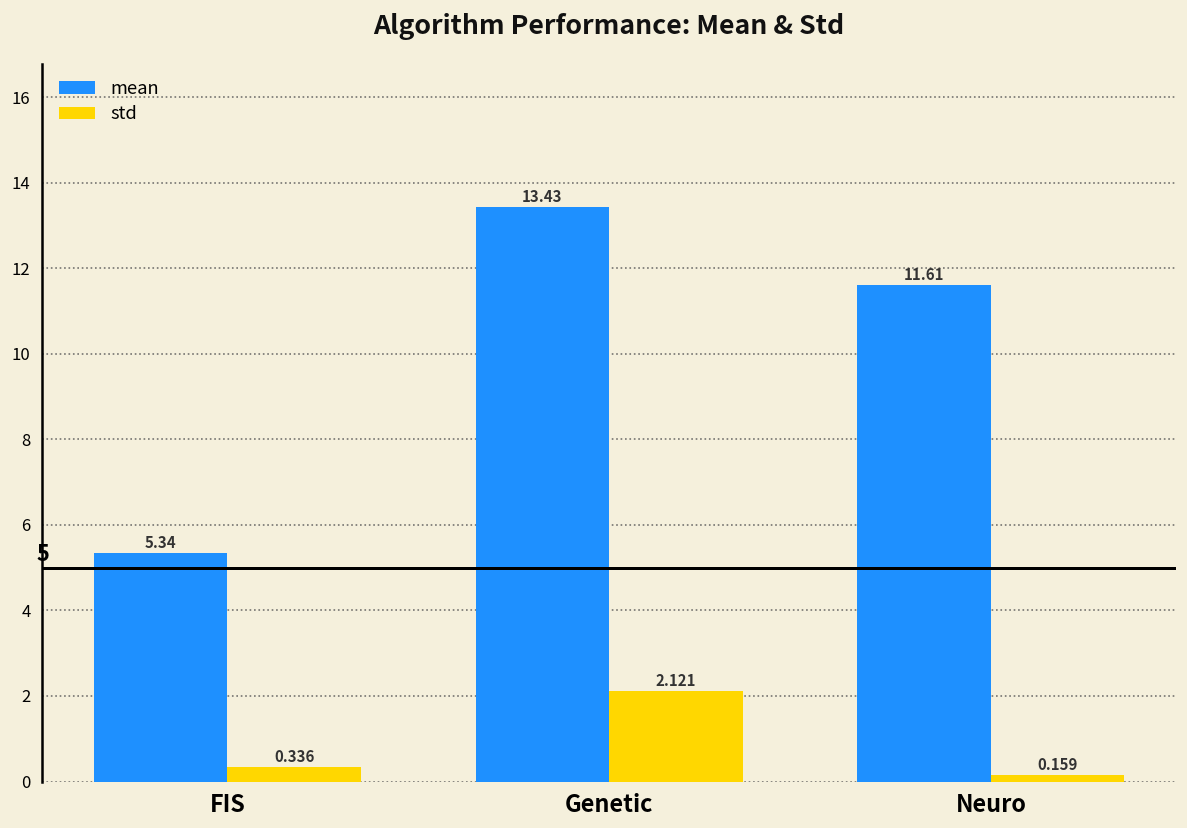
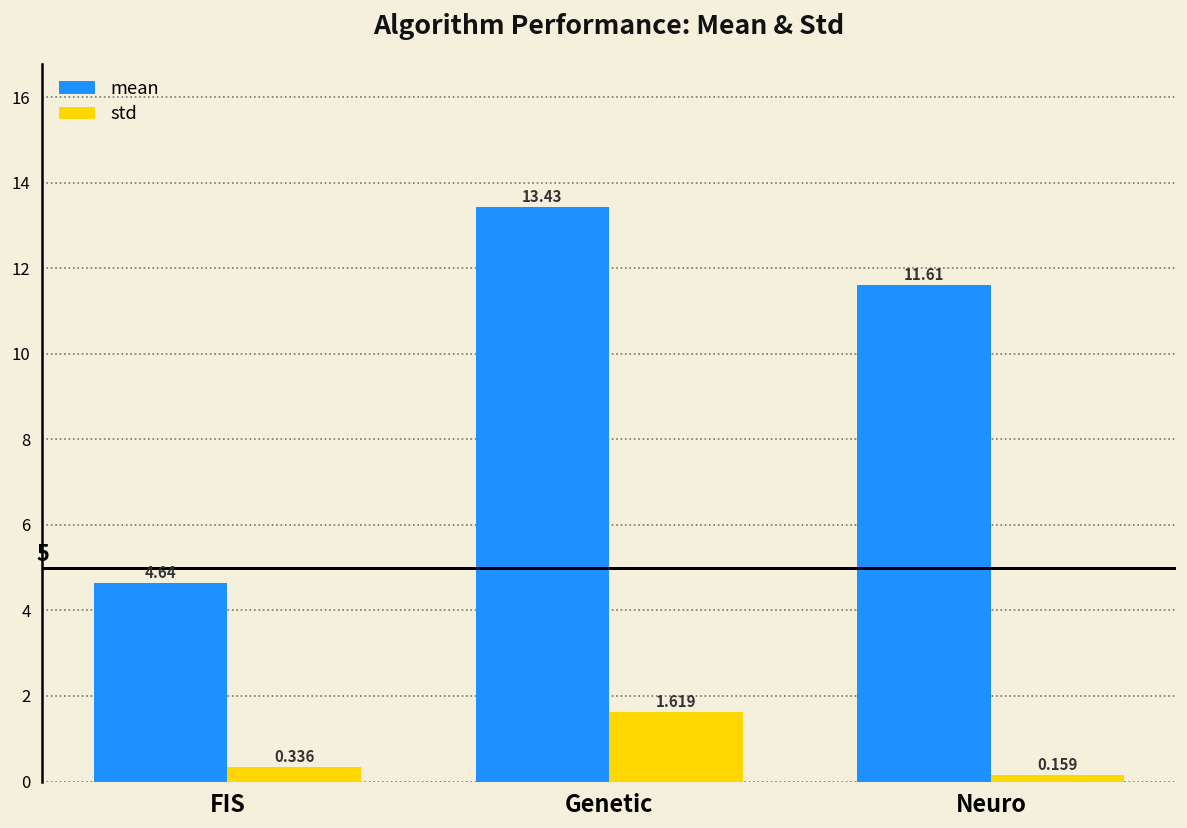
  {
    "mean": {
-     "FIS": 5.34,
+     "FIS": 4.64,
      "Genetic": 13.43,
      "Neuro": 11.61
    },
    "std": {
      "FIS": 0.336,
-     "Genetic": 2.121,
+     "Genetic": 1.619,
      "Neuro": 0.159
    }
  }
